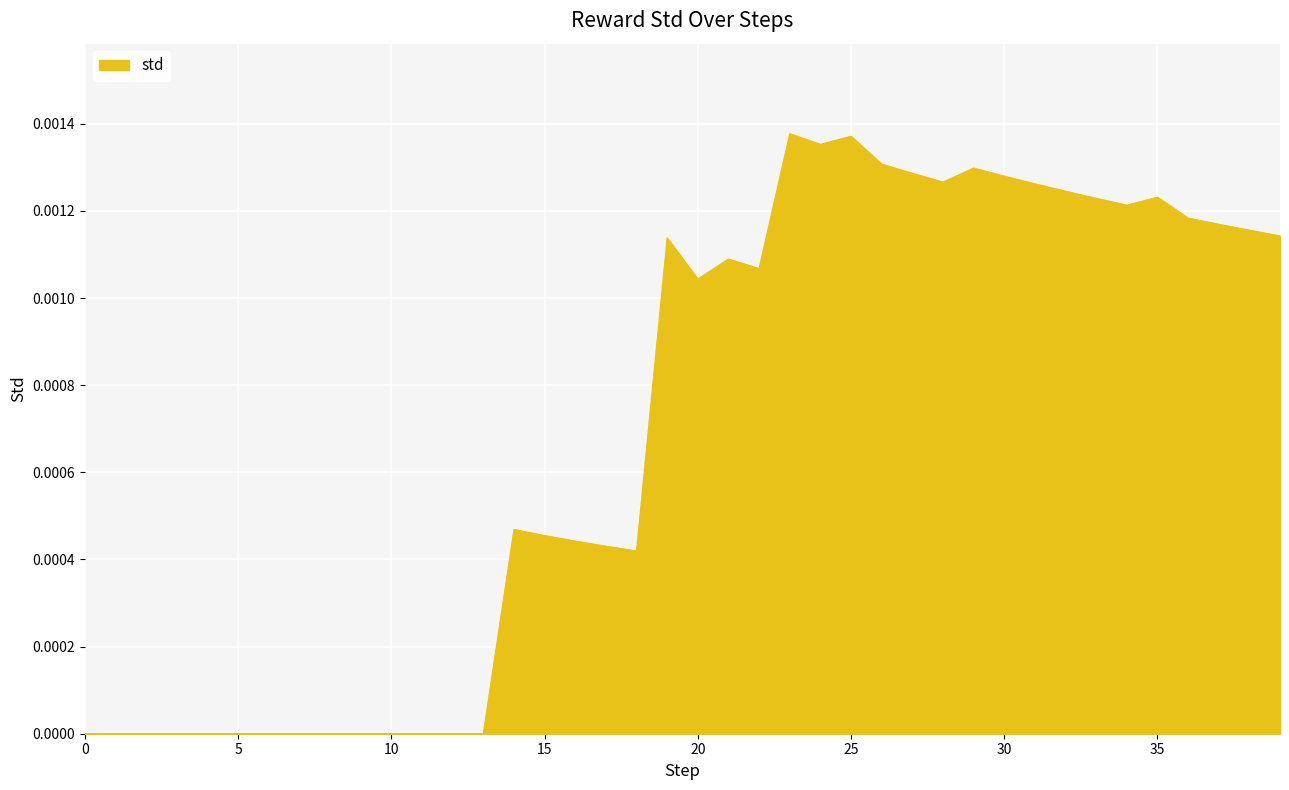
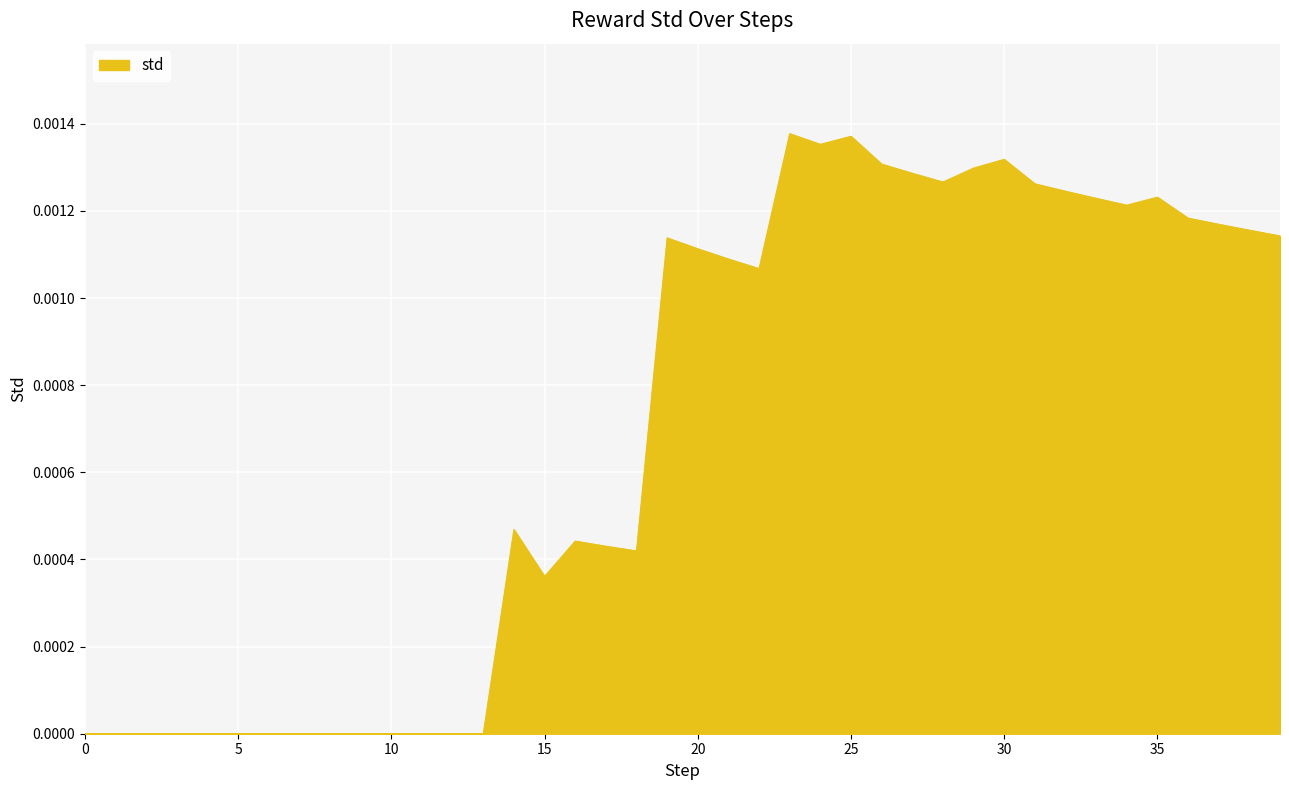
  {
    "0": 0.00000,
    "5": 0.00000,
    "10": 0.00000,
-   "15": 0.00045,
-   "20": 0.00104,
+   "15": 0.00036,
+   "20": 0.00111,
    "25": 0.00137,
-   "30": 0.00128,
+   "30": 0.00132,
    "35": 0.00123
  }
